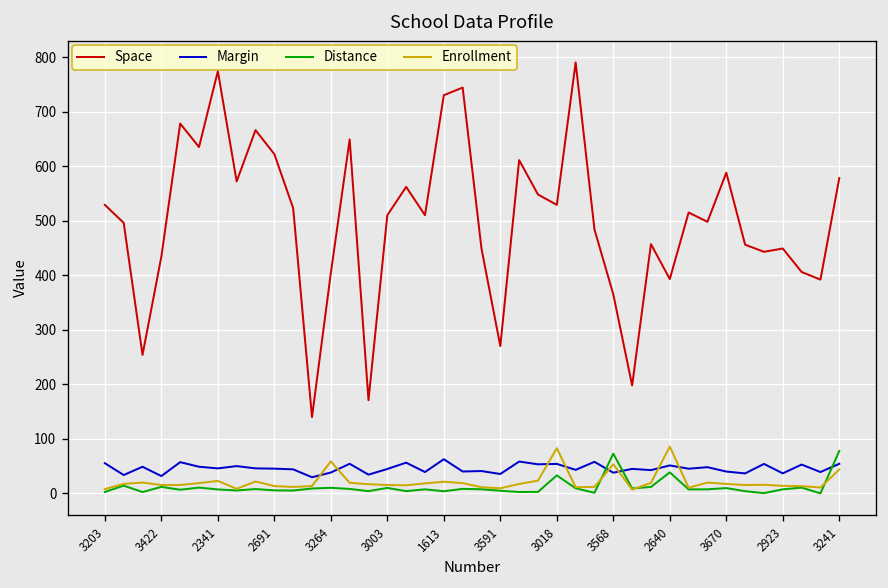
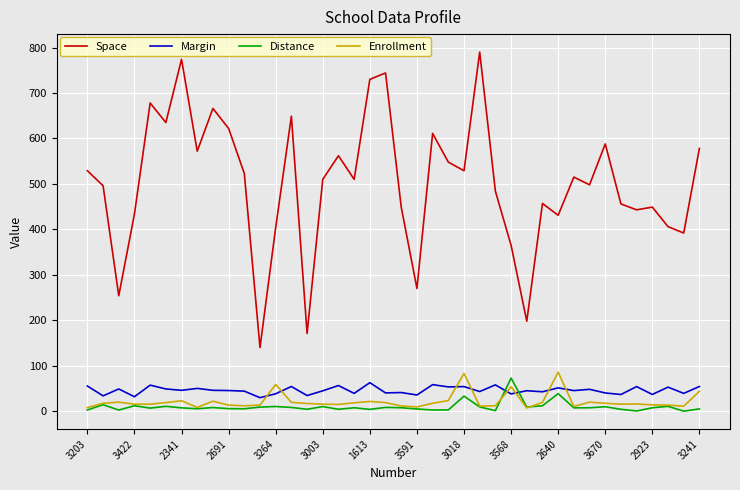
  {
    "Space": {
      "3203": 530,
      "3422": 430,
      "2341": 770,
      "2691": 620,
      "3264": 400,
      "3003": 510,
      "1613": 730,
      "3591": 270,
      "3018": 530,
      "3568": 370,
-     "2640": 390,
+     "2640": 430,
      "3670": 590,
      "2923": 450,
      "3241": 580
    },
    "Margin": {
      "3203": 60,
      "3422": 30,
      "2341": 50,
      "2691": 50,
      "3264": 40,
      "3003": 40,
      "1613": 60,
      "3591": 40,
      "3018": 50,
      "3568": 40,
      "2640": 50,
      "3670": 40,
      "2923": 40,
      "3241": 50
    },
    "Distance": {
      "2341": 10,
      "2691": 10,
      "3264": 10,
      "1613": 0,
      "3018": 30,
      "3568": 70,
      "2640": 40,
      "3670": 10,
      "2923": 10,
-     "3241": 80
+     "3241": 10
    },
    "Enrollment": {
      "2341": 20,
      "2691": 10,
      "3264": 60,
      "1613": 20,
      "3018": 80,
      "3568": 50,
      "2640": 90,
      "3670": 20,
      "2923": 10,
      "3241": 40
    }
  }
